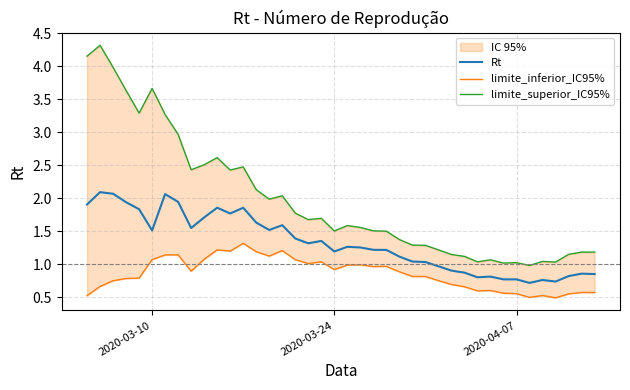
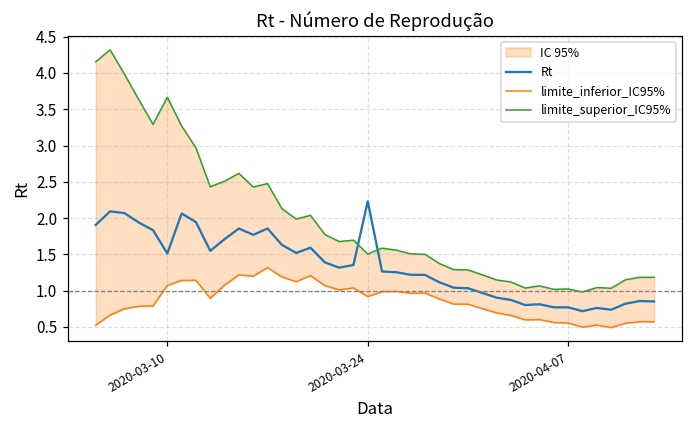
  {
    "Rt": {
      "2020-03-10": 1.5,
-     "2020-03-24": 1.2,
+     "2020-03-24": 2.2,
      "2020-04-07": 0.8
    }
  }
